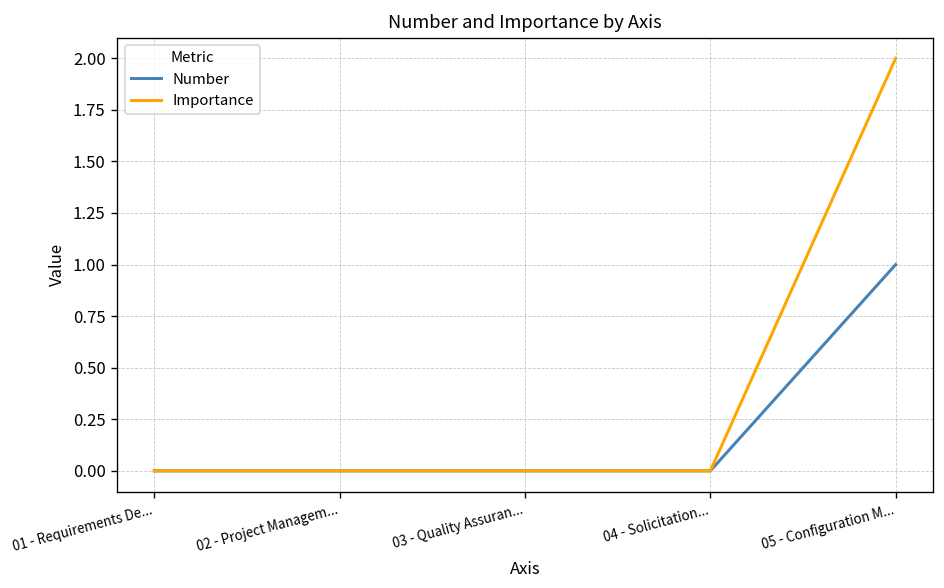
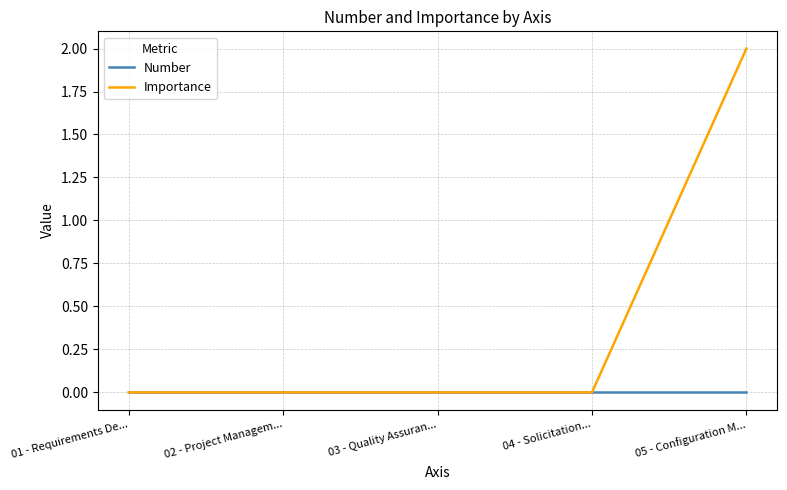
  {
    "Number": {
-     "05 - Configuration M...": 1
+     "05 - Configuration M...": 0
    },
    "Importance": {
      "05 - Configuration M...": 2
    }
  }
